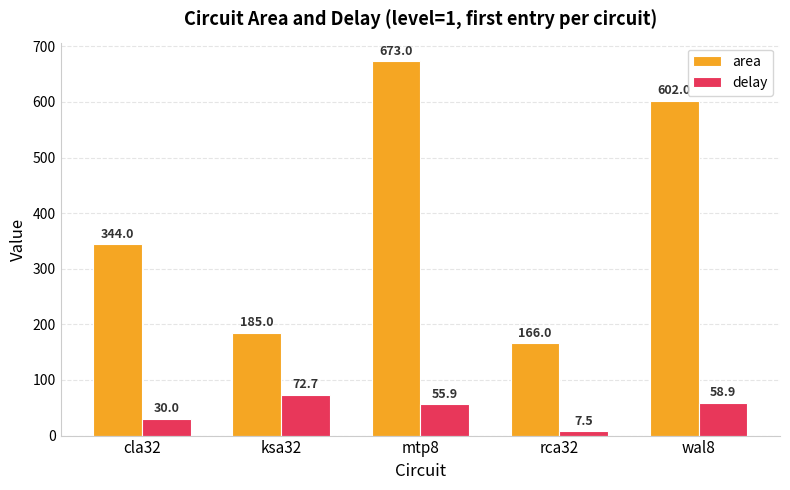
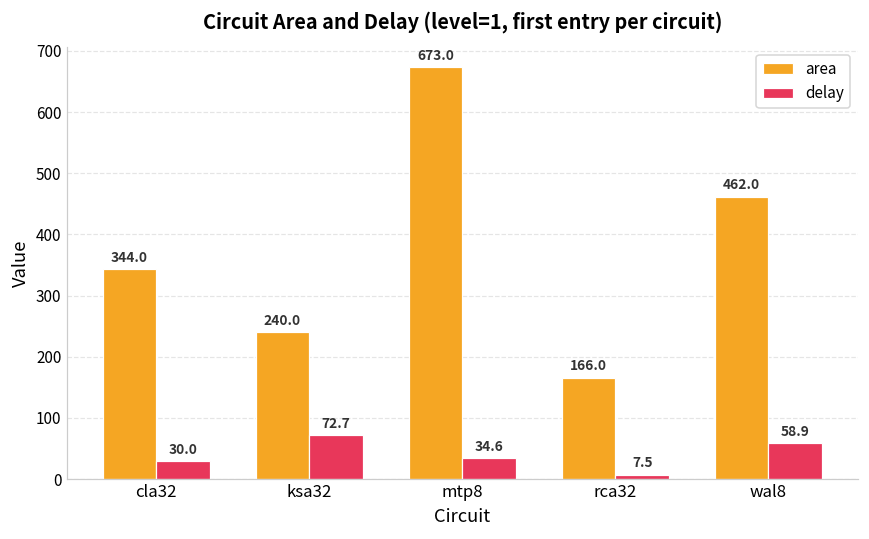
  {
    "area": {
      "cla32": 344.0,
-     "ksa32": 185.0,
+     "ksa32": 240.0,
      "mtp8": 673.0,
      "rca32": 166.0,
-     "wal8": 602.0
+     "wal8": 462.0
    },
    "delay": {
      "cla32": 30.0,
      "ksa32": 72.7,
-     "mtp8": 55.9,
+     "mtp8": 34.6,
      "rca32": 7.5,
      "wal8": 58.9
    }
  }
